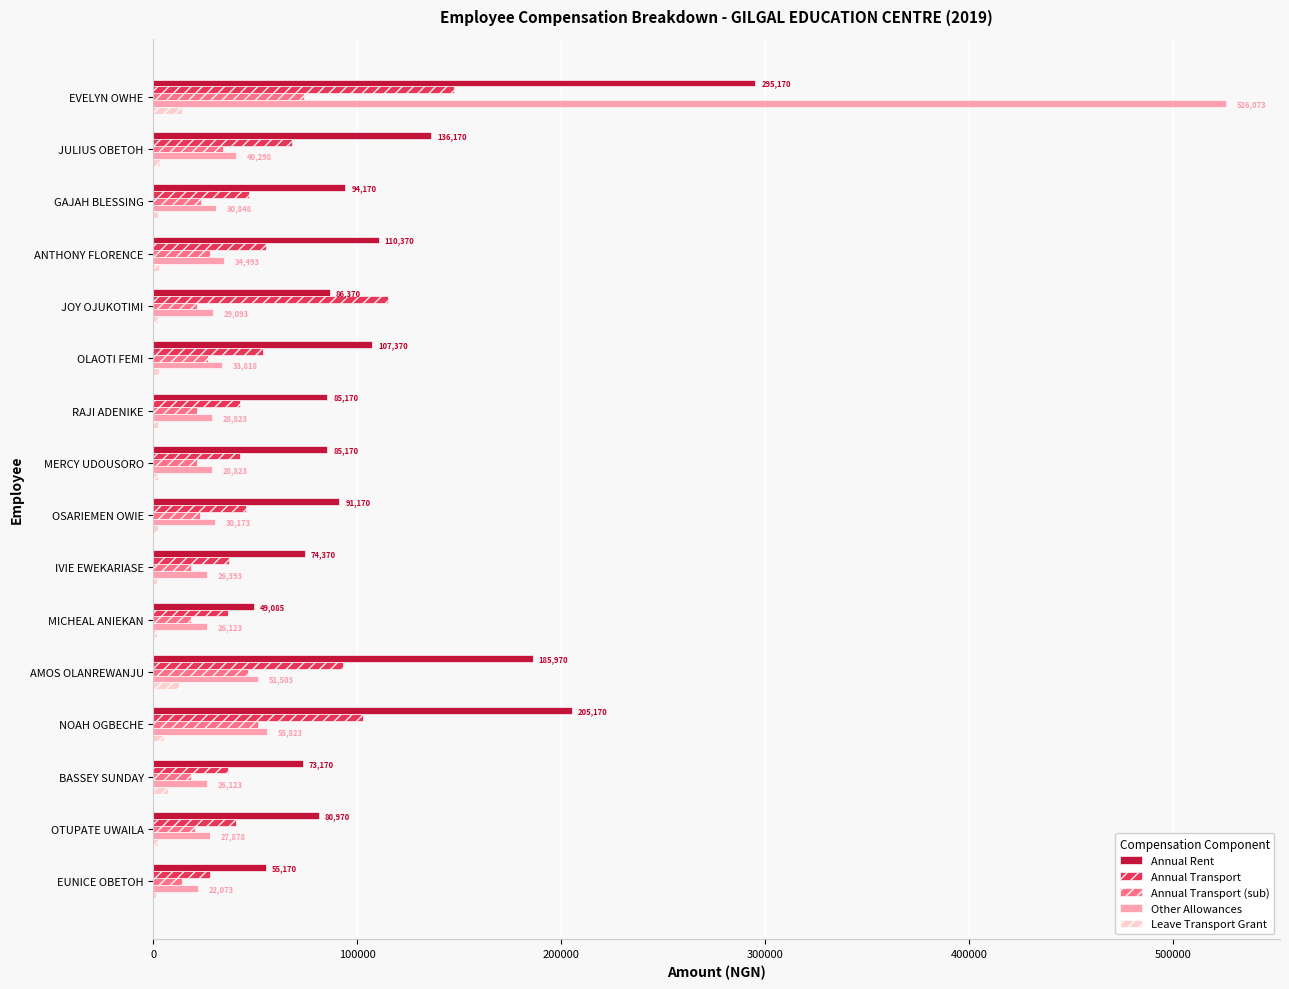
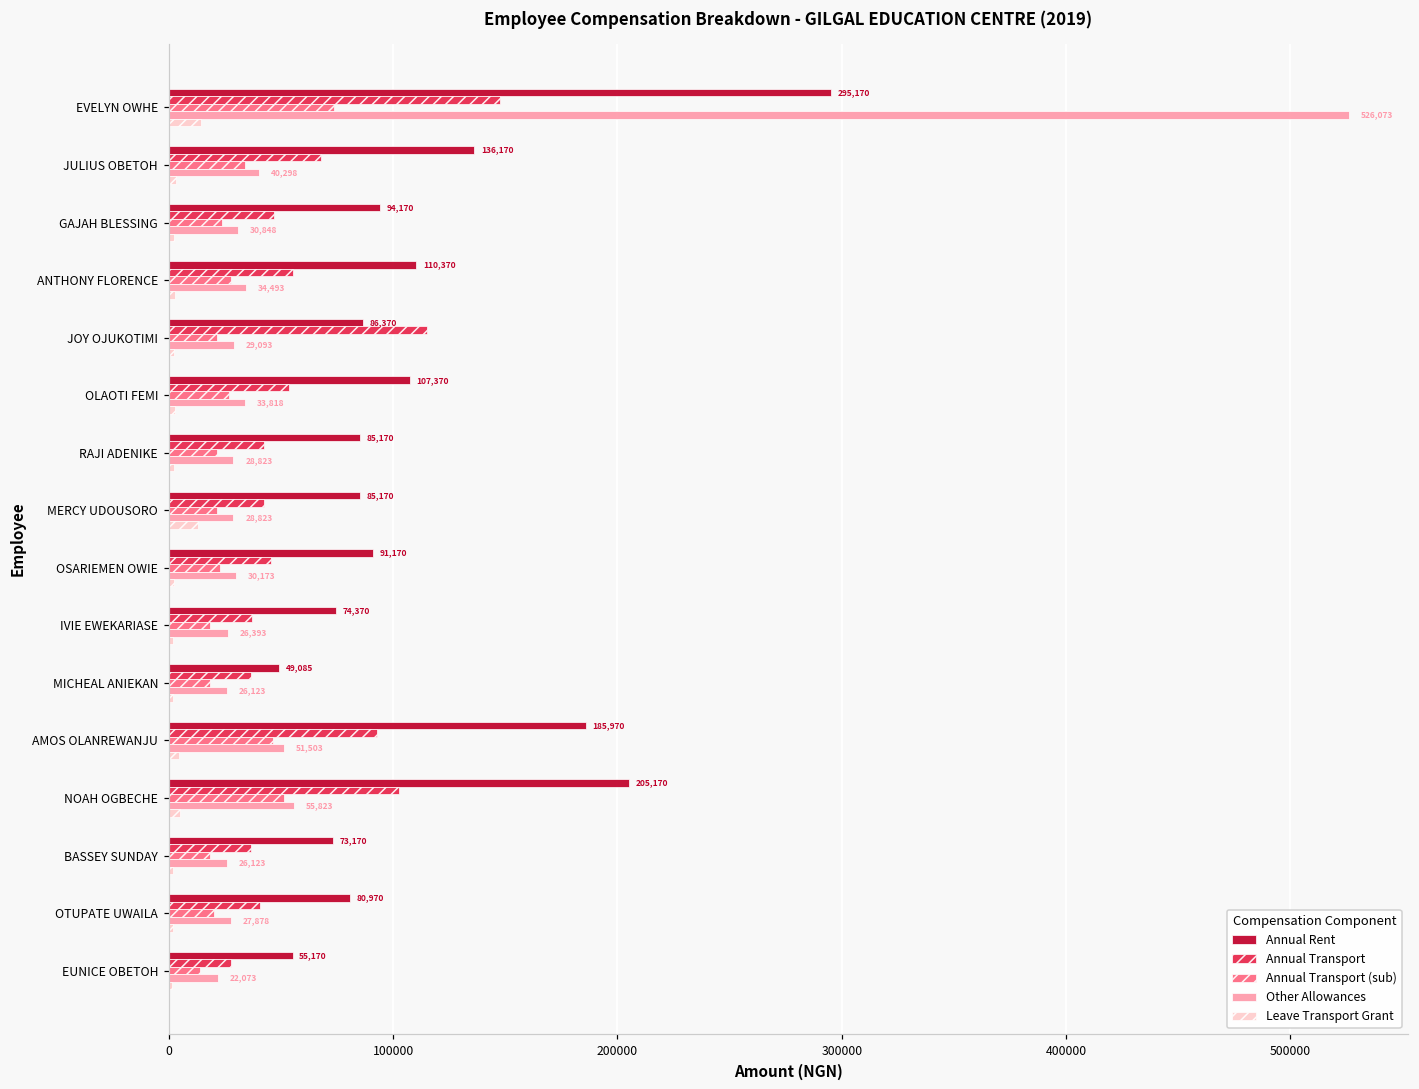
  {
    "Annual Rent": {
      "EVELYN OWHE": "295,170",
      "JULIUS OBETOH": "136,170",
      "GAJAH BLESSING": "94,170",
      "ANTHONY FLORENCE": "110,370",
      "JOY OJUKOTIMI": "86,370",
      "OLAOTI FEMI": "107,370",
      "RAJI ADENIKE": "85,170",
      "MERCY UDOUSORO": "85,170",
      "OSARIEMEN OWIE": "91,170",
      "IVIE EWEKARIASE": "74,370",
      "MICHEAL ANIEKAN": "49,085",
      "AMOS OLANREWANJU": "185,970",
      "NOAH OGBECHE": "205,170",
      "BASSEY SUNDAY": "73,170",
      "OTUPATE UWAILA": "80,970",
      "EUNICE OBETOH": "55,170"
    },
    "Annual Transport": {
      "EVELYN OWHE": "148000",
      "JULIUS OBETOH": "68000",
      "JOY OJUKOTIMI": "115000",
      "AMOS OLANREWANJU": "93000",
      "NOAH OGBECHE": "103000"
    },
    "Annual Transport (sub)": {
      "EVELYN OWHE": "74000",
      "JULIUS OBETOH": "34000",
      "GAJAH BLESSING": "24000",
      "ANTHONY FLORENCE": "28000",
      "JOY OJUKOTIMI": "22000",
      "OLAOTI FEMI": "27000",
      "RAJI ADENIKE": "21000",
      "MERCY UDOUSORO": "21000",
      "OSARIEMEN OWIE": "23000",
      "IVIE EWEKARIASE": "19000",
      "MICHEAL ANIEKAN": "18000",
      "AMOS OLANREWANJU": "46000",
      "NOAH OGBECHE": "51000",
      "BASSEY SUNDAY": "18000",
      "OTUPATE UWAILA": "20000",
      "EUNICE OBETOH": "14000"
    },
    "Other Allowances": {
      "EVELYN OWHE": "526,073",
      "JULIUS OBETOH": "40,298",
      "GAJAH BLESSING": "30,848",
      "ANTHONY FLORENCE": "34,493",
      "JOY OJUKOTIMI": "29,093",
      "OLAOTI FEMI": "33,818",
      "RAJI ADENIKE": "28,823",
      "MERCY UDOUSORO": "28,823",
      "OSARIEMEN OWIE": "30,173",
      "IVIE EWEKARIASE": "26,393",
      "MICHEAL ANIEKAN": "26,123",
      "AMOS OLANREWANJU": "51,503",
      "NOAH OGBECHE": "55,823",
      "BASSEY SUNDAY": "26,123",
      "OTUPATE UWAILA": "27,878",
      "EUNICE OBETOH": "22,073"
    },
    "Leave Transport Grant": {
      "EVELYN OWHE": "14000",
      "JULIUS OBETOH": "3000",
      "GAJAH BLESSING": "2000",
      "ANTHONY FLORENCE": "3000",
      "JOY OJUKOTIMI": "2000",
      "OLAOTI FEMI": "3000",
      "RAJI ADENIKE": "2000",
-     "MERCY UDOUSORO": "2000",
+     "MERCY UDOUSORO": "13000",
      "OSARIEMEN OWIE": "2000",
      "IVIE EWEKARIASE": "2000",
      "MICHEAL ANIEKAN": "2000",
-     "AMOS OLANREWANJU": "12000",
+     "AMOS OLANREWANJU": "5000",
      "NOAH OGBECHE": "5000",
-     "BASSEY SUNDAY": "7000",
+     "BASSEY SUNDAY": "2000",
      "OTUPATE UWAILA": "2000",
      "EUNICE OBETOH": "1000"
    }
  }
